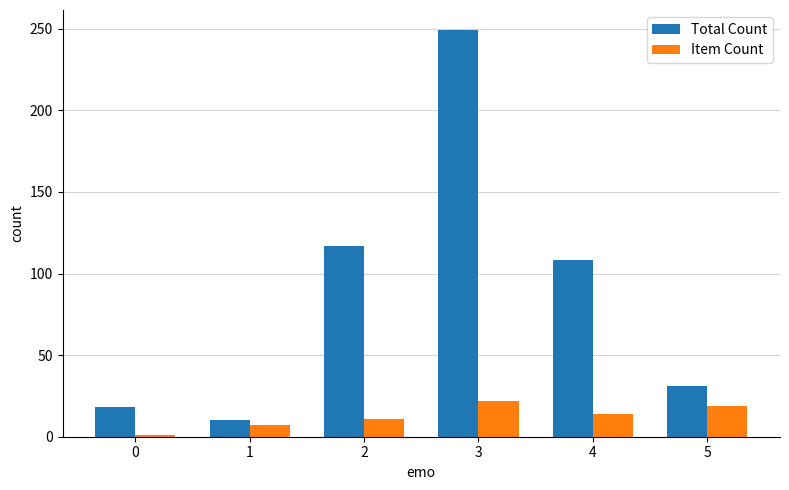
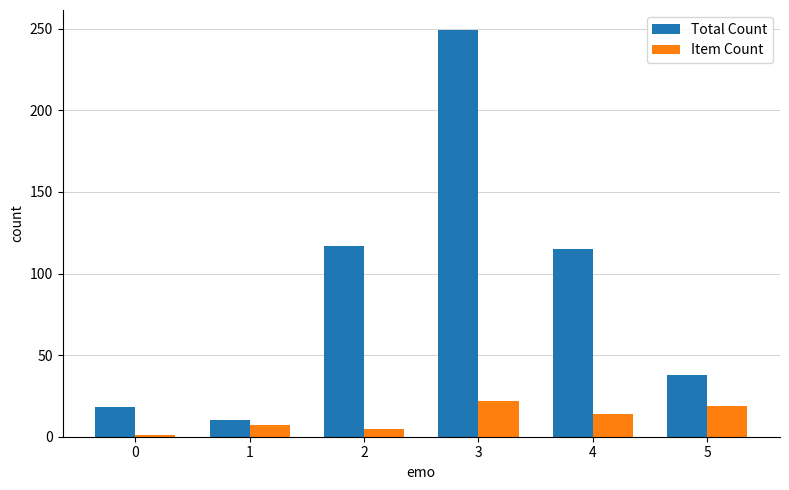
  {
    "Total Count": {
      "0": 18,
      "1": 10,
      "2": 117,
      "3": 249,
-     "4": 108,
-     "5": 31
+     "4": 115,
+     "5": 38
    },
    "Item Count": {
      "1": 7,
-     "2": 11,
+     "2": 5,
      "3": 22,
      "4": 14,
      "5": 19
    }
  }
